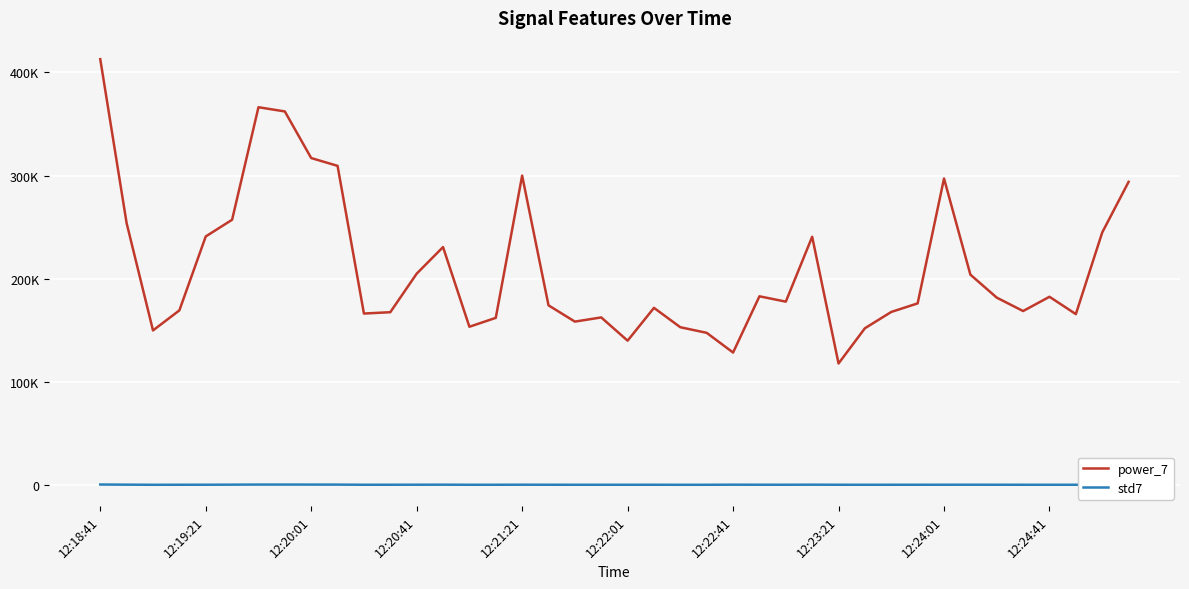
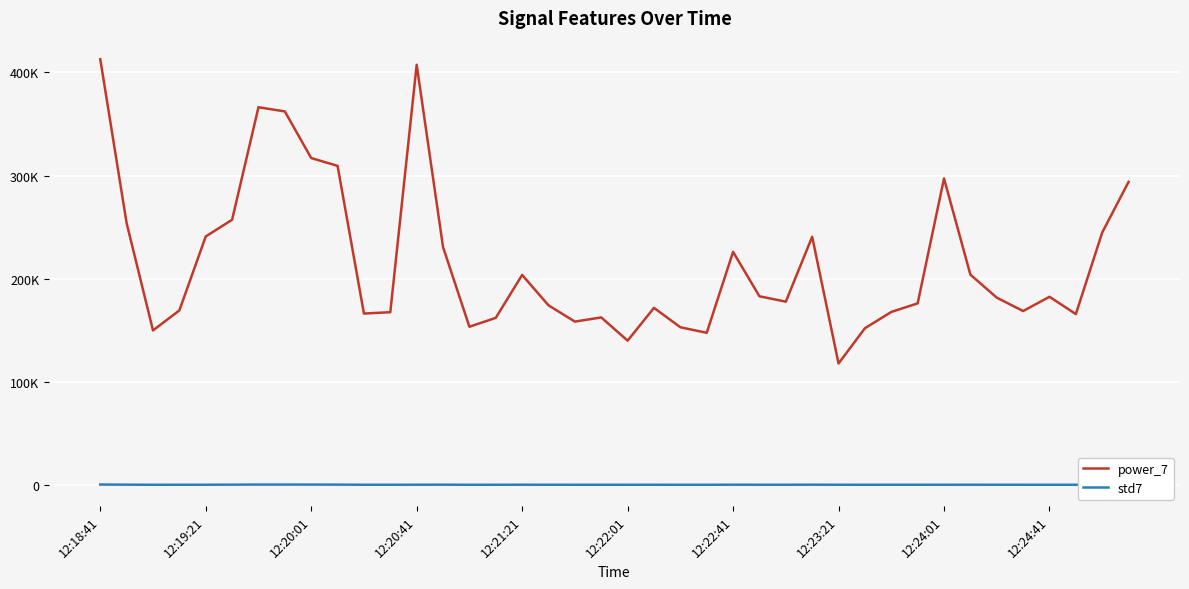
  {
    "power_7": {
      "12:18:41": 413000,
      "12:19:21": 241000,
      "12:20:01": 317000,
-     "12:20:41": 205000,
-     "12:21:21": 300000,
+     "12:20:41": 407000,
+     "12:21:21": 204000,
      "12:22:01": 140000,
-     "12:22:41": 129000,
+     "12:22:41": 226000,
      "12:23:21": 118000,
      "12:24:01": 297000,
      "12:24:41": 183000
    },
    "std7": {
      "12:18:41": 1000,
      "12:19:21": 0,
      "12:20:01": 1000,
      "12:20:41": 0,
      "12:21:21": 0,
      "12:22:01": 0,
      "12:22:41": 0,
      "12:23:21": 0,
      "12:24:01": 0,
      "12:24:41": 0
    }
  }
